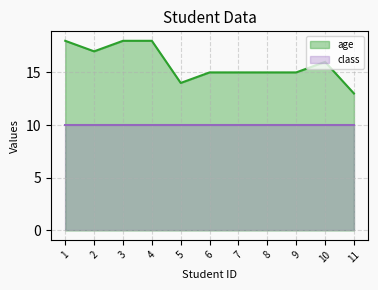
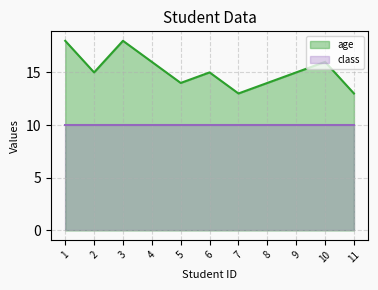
  {
    "age": {
      "1": 18,
-     "2": 17,
+     "2": 15,
      "3": 18,
-     "4": 18,
+     "4": 16,
      "5": 14,
      "6": 15,
-     "7": 15,
-     "8": 15,
+     "7": 13,
+     "8": 14,
      "9": 15,
      "11": 13
    },
    "class": {
      "1": 10,
      "2": 10,
      "3": 10,
      "4": 10,
      "5": 10,
      "6": 10,
      "7": 10,
      "8": 10,
      "9": 10,
      "10": 10,
      "11": 10
    }
  }
